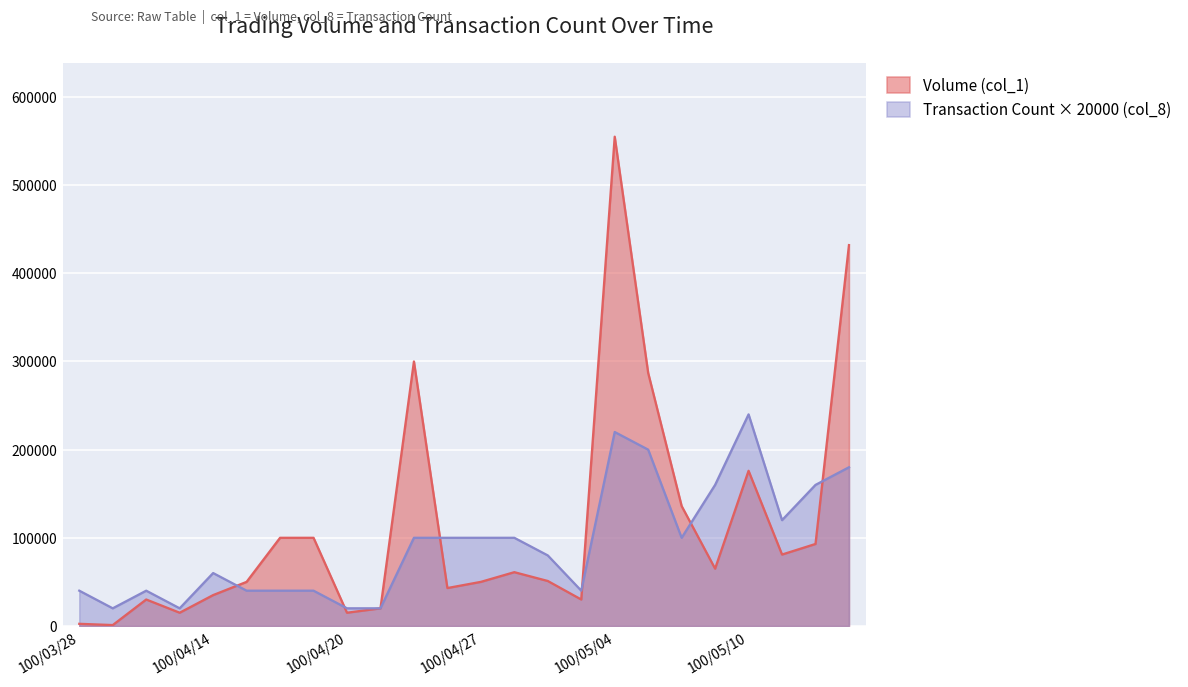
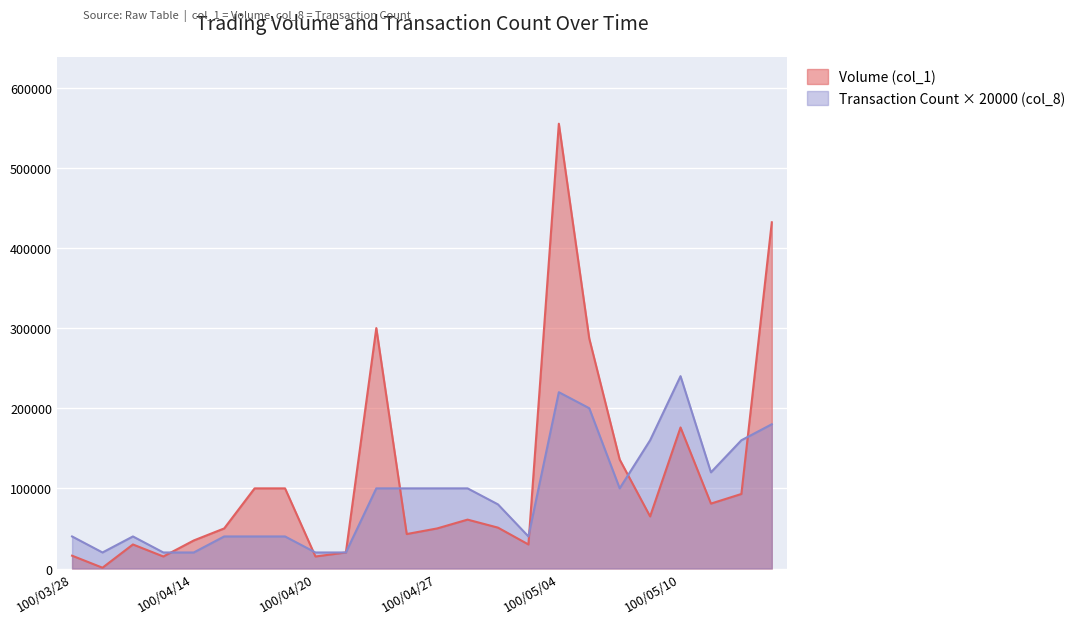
  {
    "Volume (col_1)": {
-     "100/03/28": 0,
+     "100/03/28": 20000,
      "100/04/14": 40000,
      "100/04/20": 20000,
      "100/04/27": 50000,
      "100/05/04": 560000,
      "100/05/10": 180000
    },
    "Transaction Count × 20000 (col_8)": {
      "100/03/28": 40000,
-     "100/04/14": 60000,
+     "100/04/14": 20000,
      "100/04/20": 20000,
      "100/04/27": 100000,
      "100/05/04": 220000,
      "100/05/10": 240000
    }
  }
